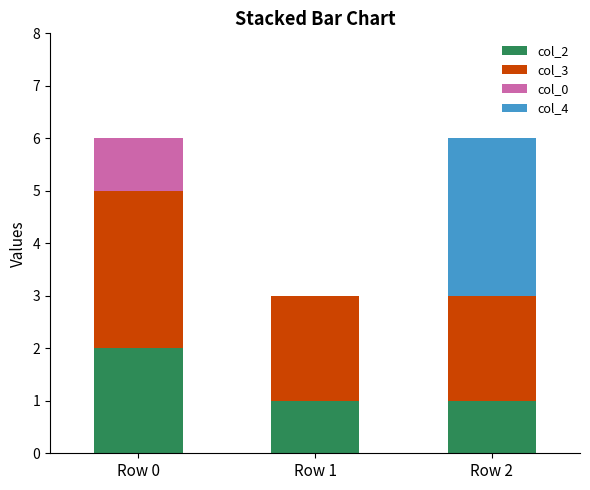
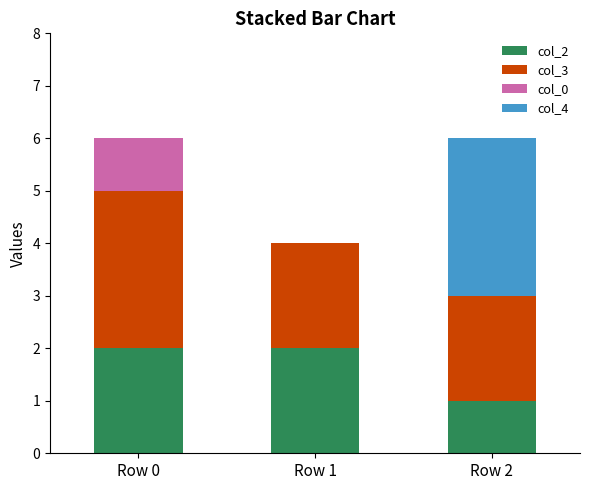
  {
    "col_2": {
      "Row 0": 2,
-     "Row 1": 1,
+     "Row 1": 2,
      "Row 2": 1
    },
    "col_3": {
      "Row 0": 3,
      "Row 1": 2,
      "Row 2": 2
    },
    "col_0": {
      "Row 0": 1,
      "Row 1": 0,
      "Row 2": 0
    },
    "col_4": {
      "Row 0": 0,
      "Row 1": 0,
      "Row 2": 3
    }
  }
